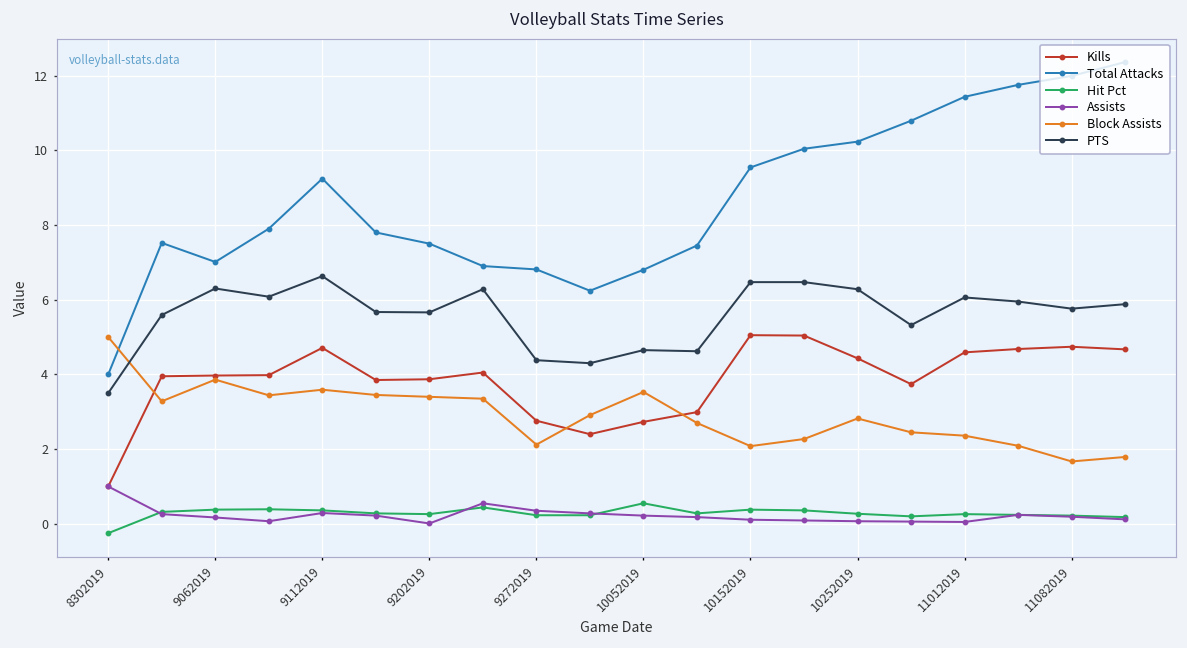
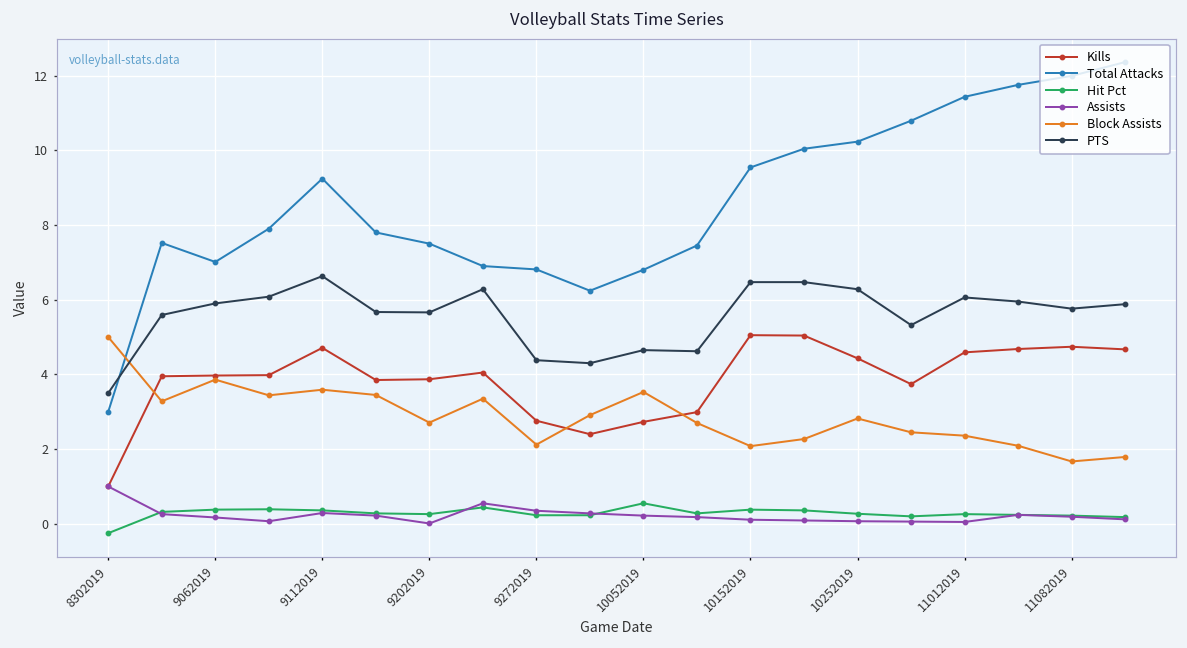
  {
    "Kills": {
      "9062019": 4.0,
      "9112019": 4.7,
      "9202019": 3.9,
      "9272019": 2.8,
      "10052019": 2.7,
      "10152019": 5.1,
      "10252019": 4.4,
      "11012019": 4.6,
      "11082019": 4.7
    },
    "Total Attacks": {
-     "8302019": 4,
+     "8302019": 3,
      "9062019": 7,
      "9112019": 9.2,
      "9202019": 7.5,
      "9272019": 6.8,
      "10052019": 6.8,
      "10152019": 9.5,
      "10252019": 10.2,
      "11012019": 11.4
    },
    "Hit Pct": {
      "8302019": -0.3,
      "9062019": 0.4,
      "9202019": 0.3,
      "9272019": 0.2,
      "10052019": 0.6,
      "10152019": 0.4,
      "10252019": 0.3,
      "11012019": 0.3
    },
    "Assists": {
      "9062019": 0.2,
      "9202019": 0.0,
      "9272019": 0.4,
      "10052019": 0.2,
      "10152019": 0.1,
      "10252019": 0.1,
      "11012019": 0.1
    },
    "Block Assists": {
      "8302019": 5.0,
      "9062019": 3.9,
      "9112019": 3.6,
-     "9202019": 3.4,
+     "9202019": 2.7,
      "9272019": 2.1,
      "10052019": 3.5,
      "10152019": 2.1,
      "10252019": 2.8,
      "11012019": 2.4,
      "11082019": 1.7
    },
    "PTS": {
      "8302019": 3.5,
-     "9062019": 6.3,
+     "9062019": 5.9,
      "9112019": 6.6,
      "9202019": 5.7,
      "9272019": 4.4,
      "10052019": 4.7,
      "10152019": 6.5,
      "10252019": 6.3,
      "11012019": 6.1,
      "11082019": 5.8
    }
  }
